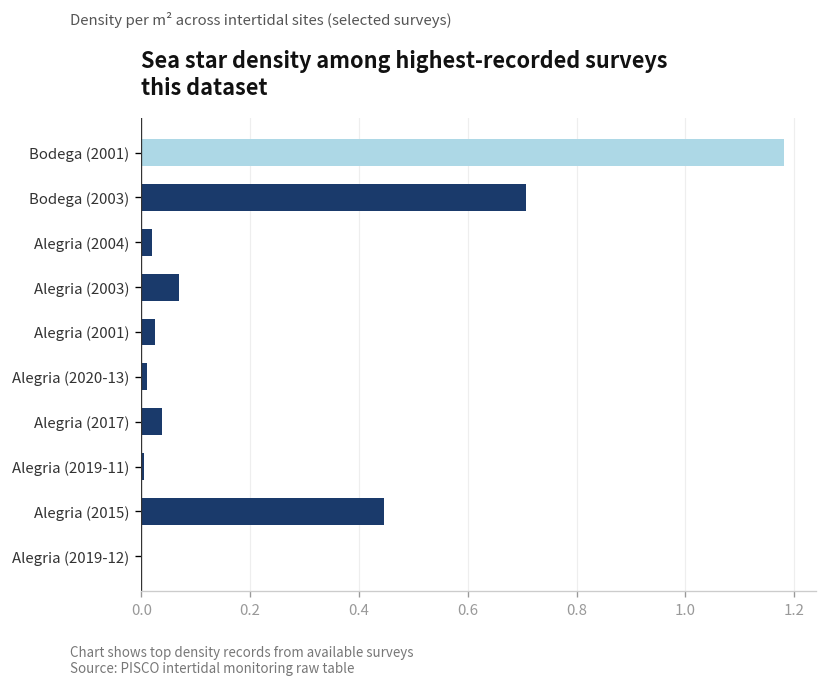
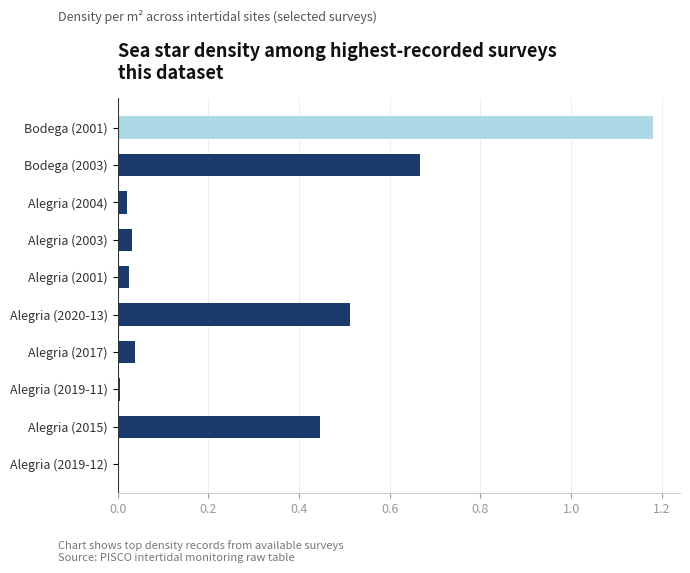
  {
    "Bodega (2001)": 1.18,
-   "Bodega (2003)": 0.71,
+   "Bodega (2003)": 0.67,
    "Alegria (2004)": 0.02,
-   "Alegria (2003)": 0.07,
+   "Alegria (2003)": 0.03,
    "Alegria (2001)": 0.02,
-   "Alegria (2020-13)": 0.01,
+   "Alegria (2020-13)": 0.51,
    "Alegria (2017)": 0.04,
    "Alegria (2019-11)": 0.01,
    "Alegria (2015)": 0.45
  }
